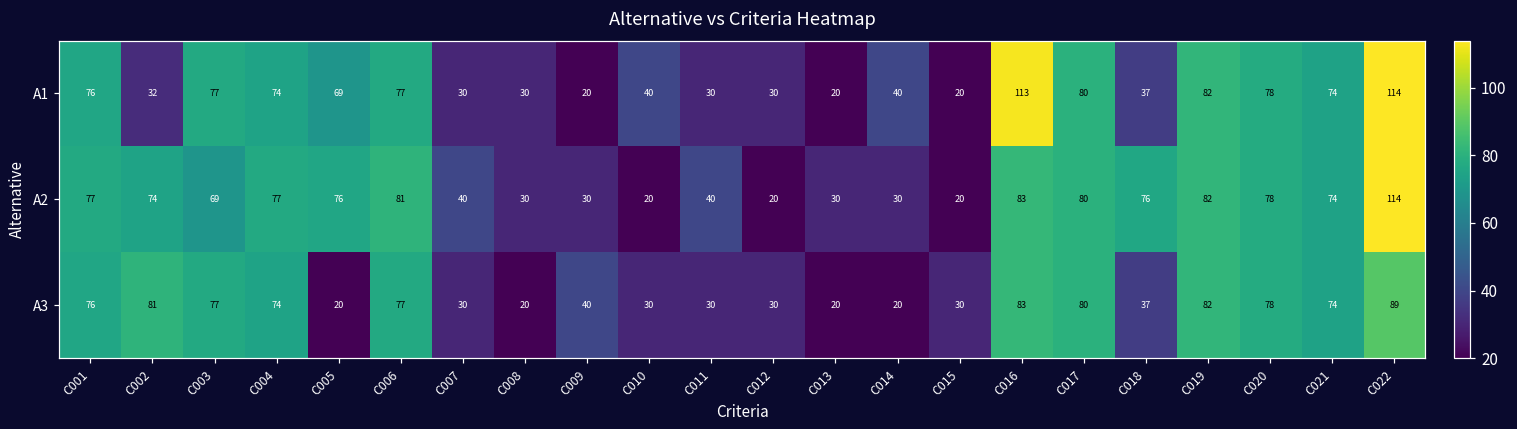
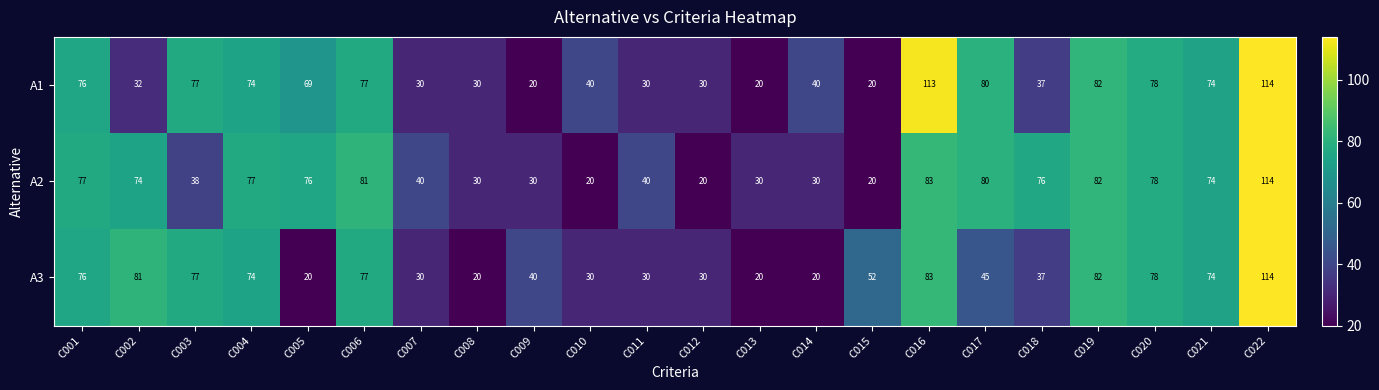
  {
    "A1": {
      "C001": 76,
      "C002": 32,
      "C003": 77,
      "C004": 74,
      "C005": 69,
      "C006": 77,
      "C007": 30,
      "C008": 30,
      "C009": 20,
      "C010": 40,
      "C011": 30,
      "C012": 30,
      "C013": 20,
      "C014": 40,
      "C015": 20,
      "C016": 113,
      "C017": 80,
      "C018": 37,
      "C019": 82,
      "C020": 78,
      "C021": 74,
      "C022": 114
    },
    "A2": {
      "C001": 77,
      "C002": 74,
-     "C003": 69,
+     "C003": 38,
      "C004": 77,
      "C005": 76,
      "C006": 81,
      "C007": 40,
      "C008": 30,
      "C009": 30,
      "C010": 20,
      "C011": 40,
      "C012": 20,
      "C013": 30,
      "C014": 30,
      "C015": 20,
      "C016": 83,
      "C017": 80,
      "C018": 76,
      "C019": 82,
      "C020": 78,
      "C021": 74,
      "C022": 114
    },
    "A3": {
      "C001": 76,
      "C002": 81,
      "C003": 77,
      "C004": 74,
      "C005": 20,
      "C006": 77,
      "C007": 30,
      "C008": 20,
      "C009": 40,
      "C010": 30,
      "C011": 30,
      "C012": 30,
      "C013": 20,
      "C014": 20,
-     "C015": 30,
+     "C015": 52,
      "C016": 83,
-     "C017": 80,
+     "C017": 45,
      "C018": 37,
      "C019": 82,
      "C020": 78,
      "C021": 74,
-     "C022": 89
+     "C022": 114
    }
  }
